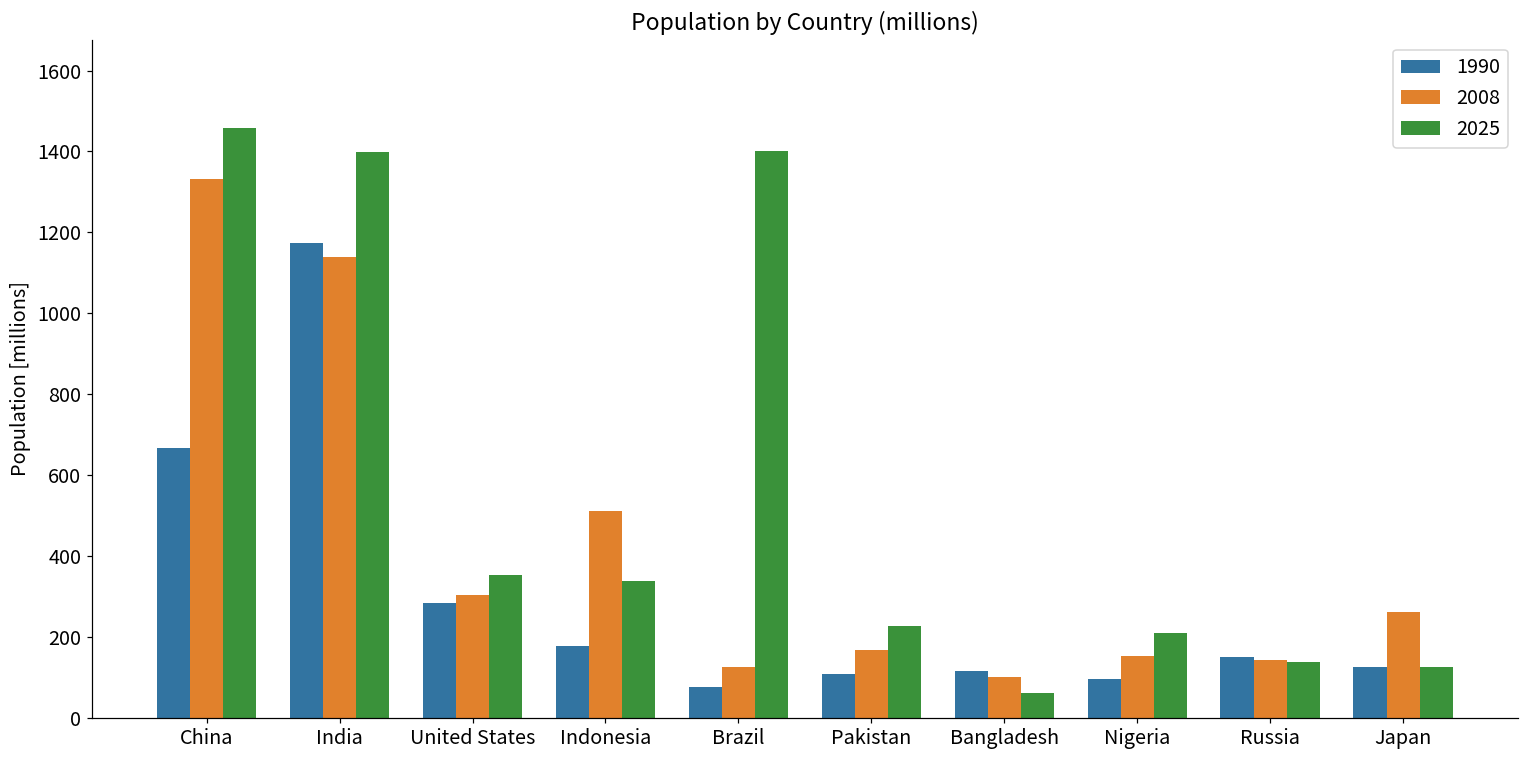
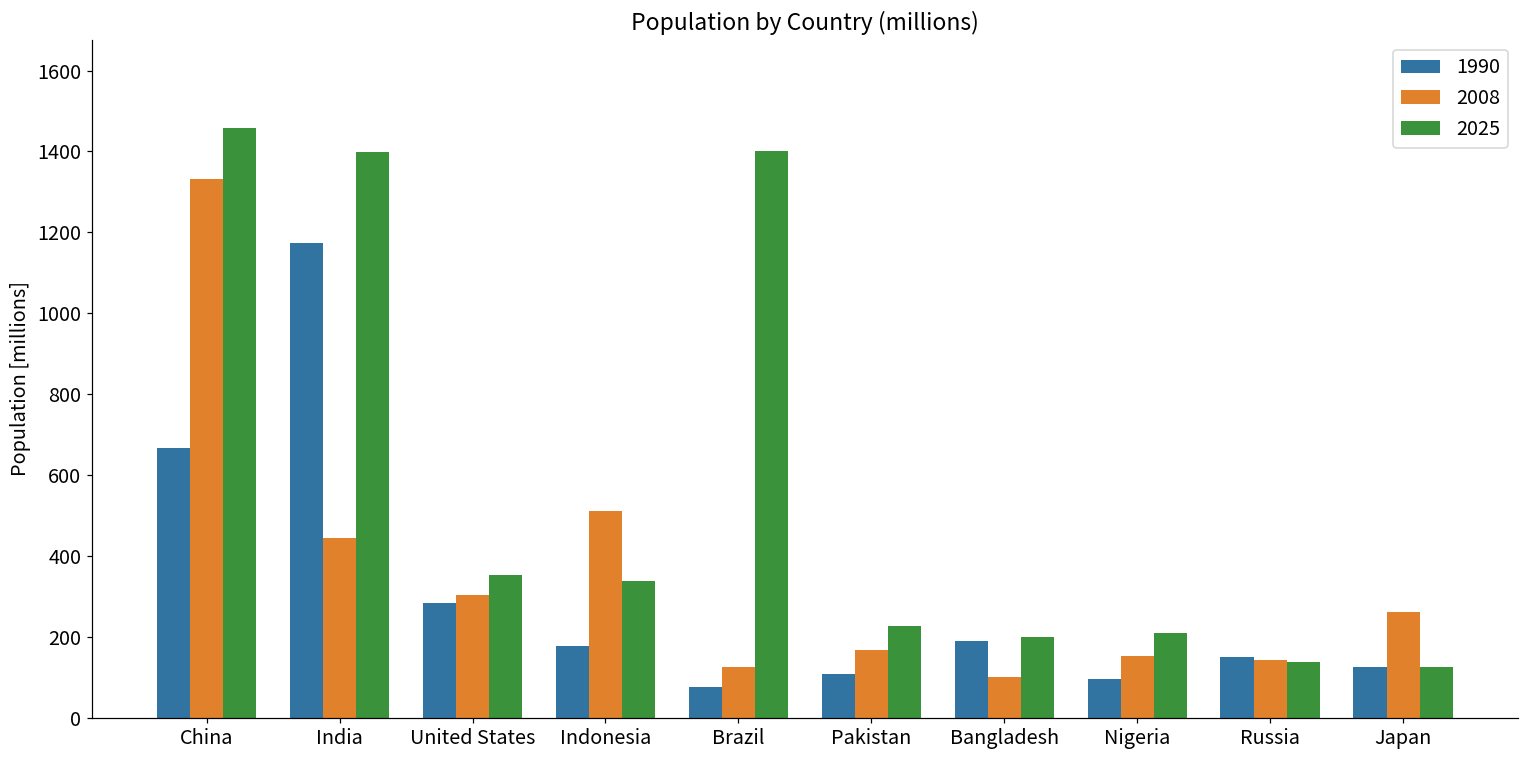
  {
    "1990": {
      "China": 670,
      "India": 1170,
      "United States": 280,
      "Indonesia": 180,
      "Brazil": 80,
      "Pakistan": 110,
-     "Bangladesh": 120,
+     "Bangladesh": 190,
      "Nigeria": 90,
      "Russia": 150,
      "Japan": 120
    },
    "2008": {
      "China": 1330,
-     "India": 1140,
+     "India": 440,
      "United States": 300,
      "Indonesia": 510,
      "Brazil": 130,
      "Pakistan": 170,
      "Bangladesh": 100,
      "Nigeria": 150,
      "Russia": 140,
      "Japan": 260
    },
    "2025": {
      "China": 1460,
      "India": 1400,
      "United States": 350,
      "Indonesia": 340,
      "Brazil": 1400,
      "Pakistan": 230,
-     "Bangladesh": 60,
+     "Bangladesh": 200,
      "Nigeria": 210,
      "Russia": 140,
      "Japan": 130
    }
  }
